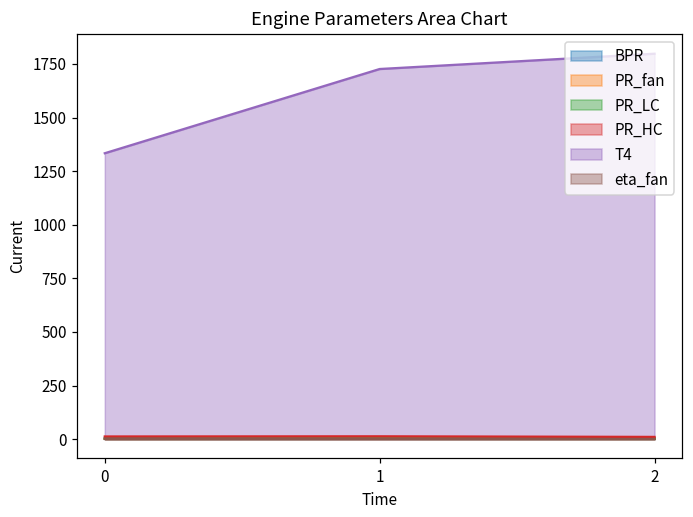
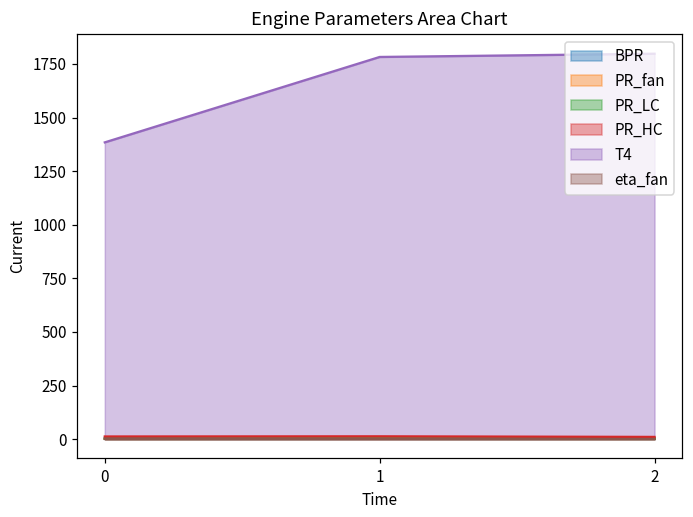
  {
    "T4": {
-     "0": 1330,
-     "1": 1730
+     "0": 1380,
+     "1": 1780
    }
  }
